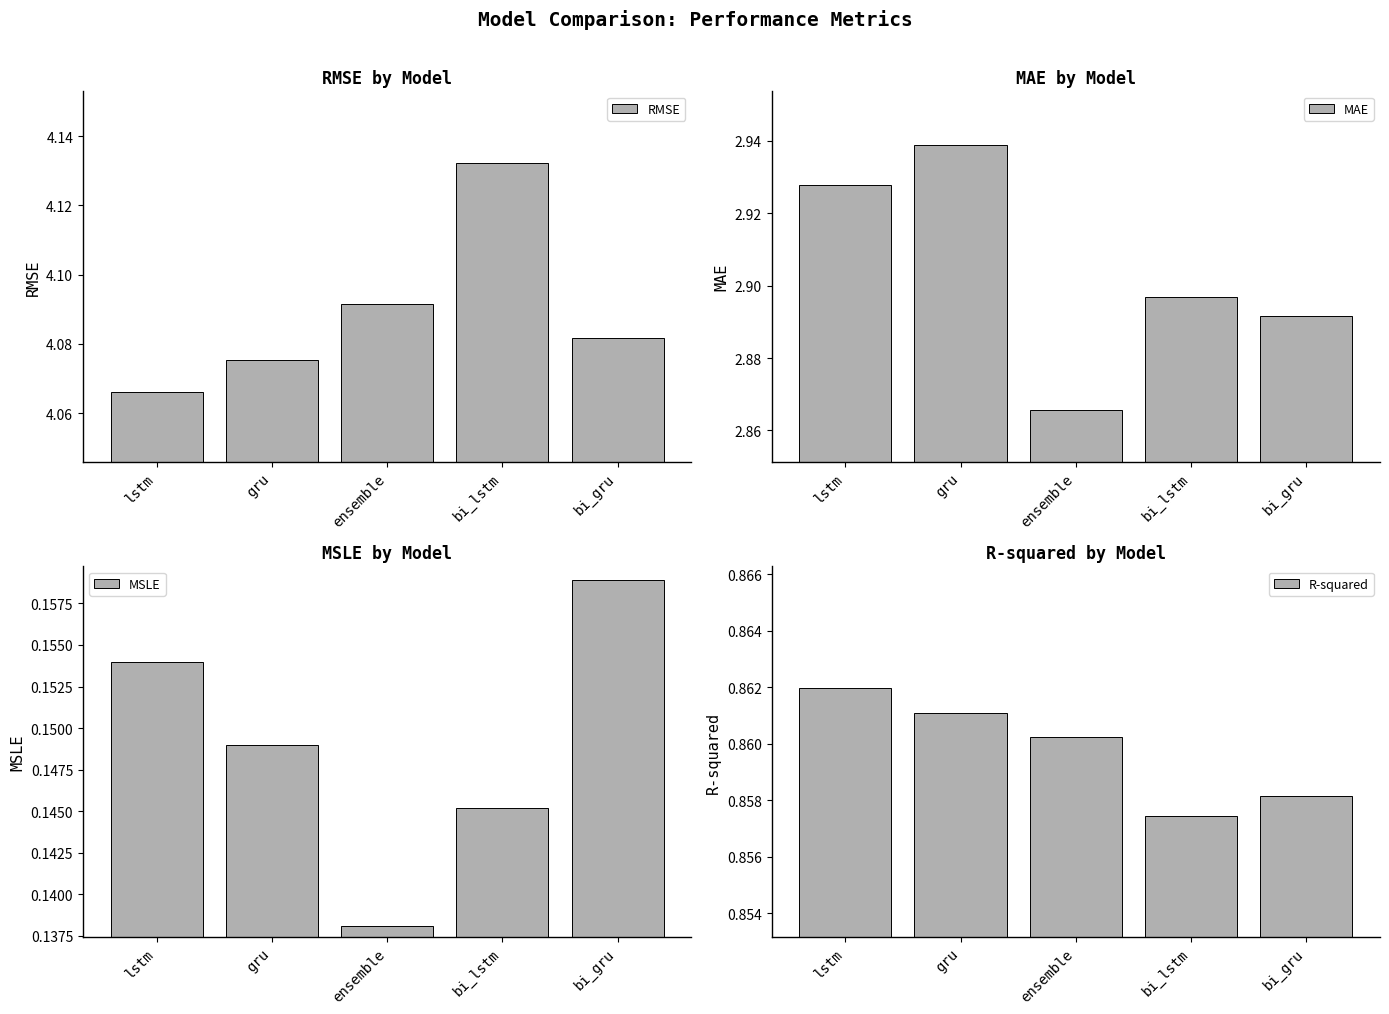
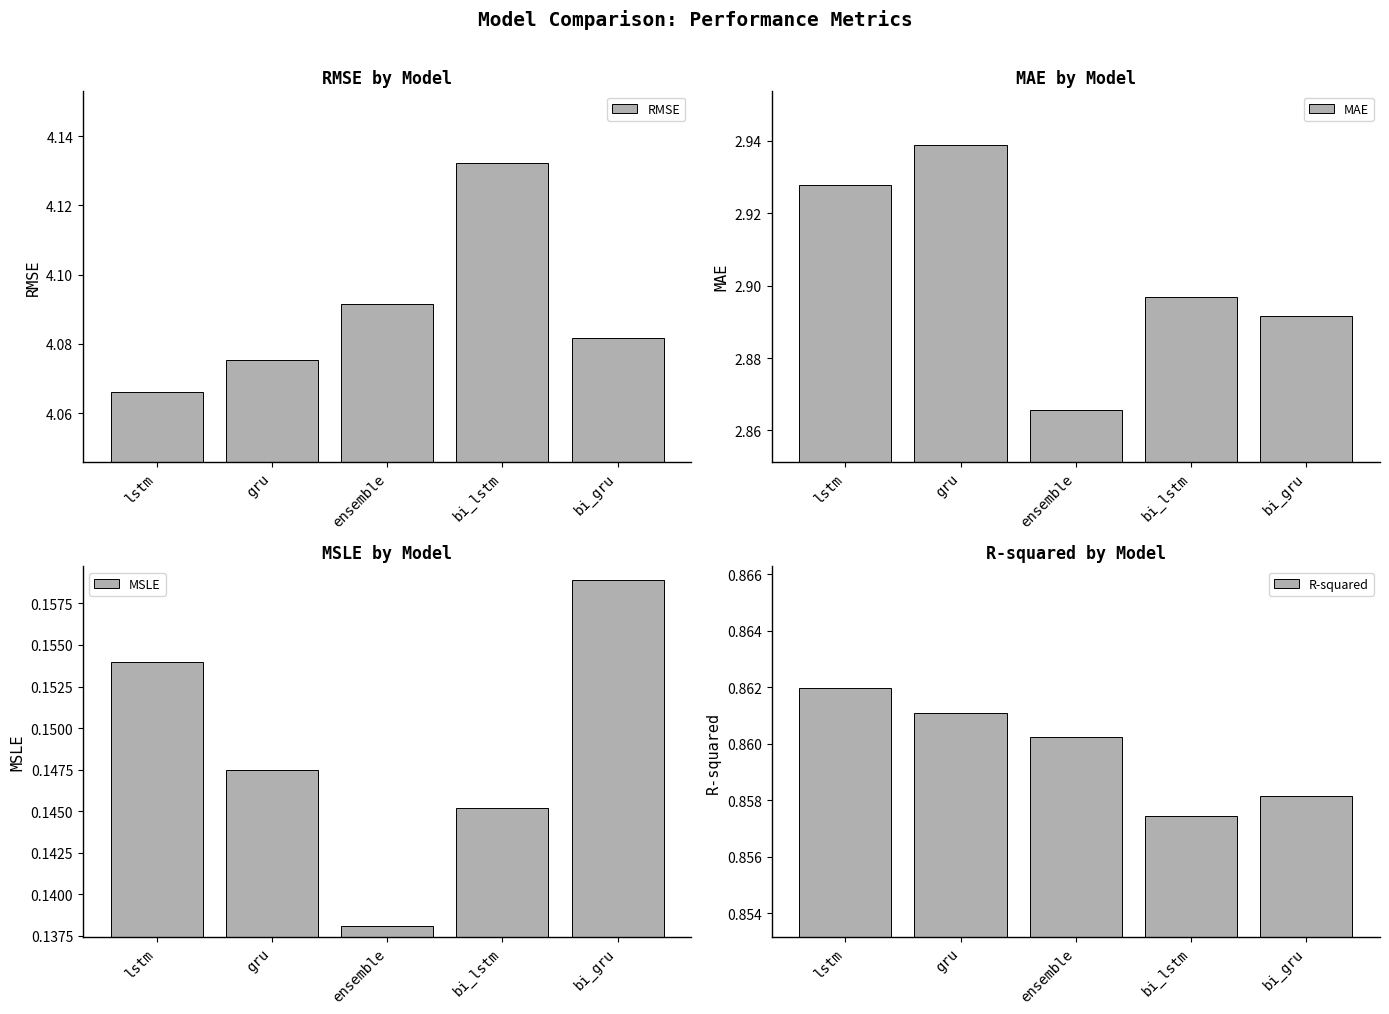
  {
    "RMSE by Model": {
      "lstm": 4.066,
      "gru": 4.075,
      "ensemble": 4.092,
      "bi_lstm": 4.132,
      "bi_gru": 4.082
    },
    "MAE by Model": {
      "lstm": 2.928,
      "gru": 2.939,
      "ensemble": 2.866,
      "bi_lstm": 2.897,
      "bi_gru": 2.892
    },
    "MSLE by Model": {
      "lstm": 0.1540,
-     "gru": 0.1490,
+     "gru": 0.1475,
      "ensemble": 0.1381,
      "bi_lstm": 0.1452,
      "bi_gru": 0.1589
    },
    "R-squared by Model": {
      "lstm": 0.8620,
      "gru": 0.8611,
      "ensemble": 0.8602,
      "bi_lstm": 0.8574,
      "bi_gru": 0.8581
    }
  }
